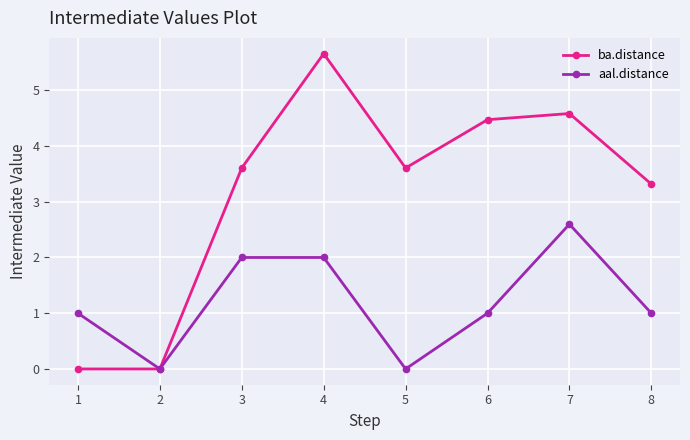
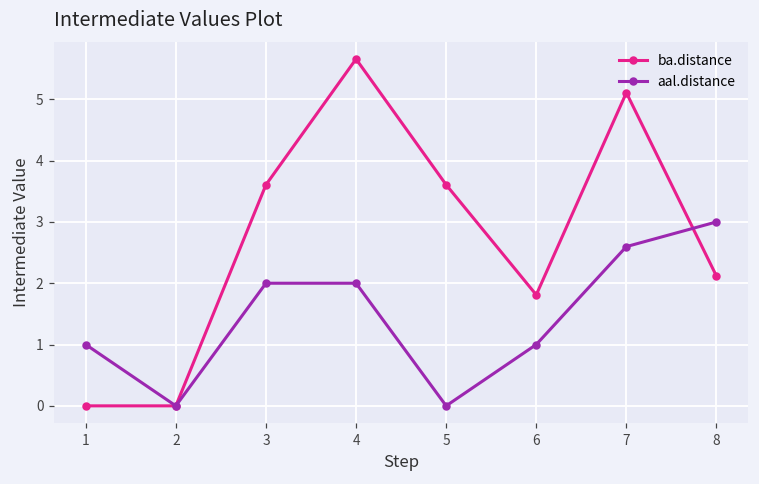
  {
    "ba.distance": {
      "1": 0.0,
      "3": 3.6,
      "4": 5.7,
      "5": 3.6,
-     "6": 4.5,
-     "7": 4.6,
-     "8": 3.3
+     "6": 1.8,
+     "7": 5.1,
+     "8": 2.1
    },
    "aal.distance": {
      "1": 1,
      "3": 2,
      "4": 2,
      "5": 0,
      "6": 1,
      "7": 2.6,
-     "8": 1
+     "8": 3
    }
  }
